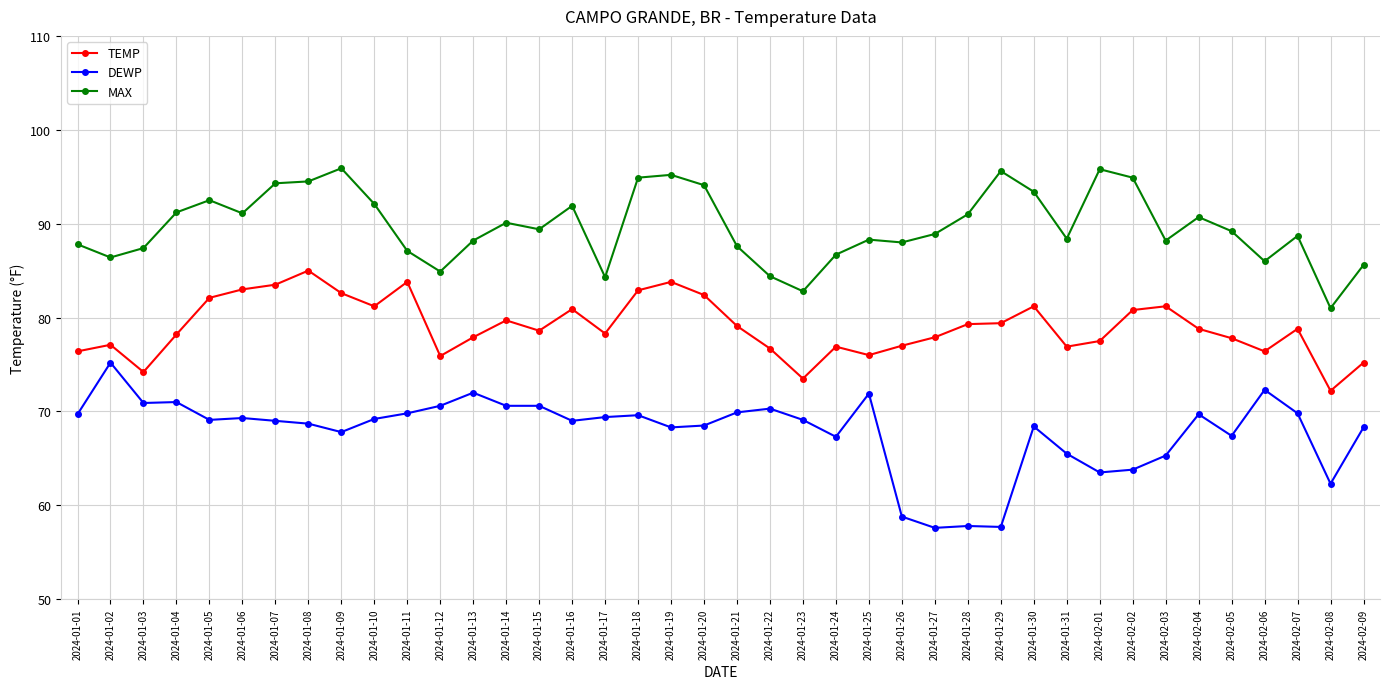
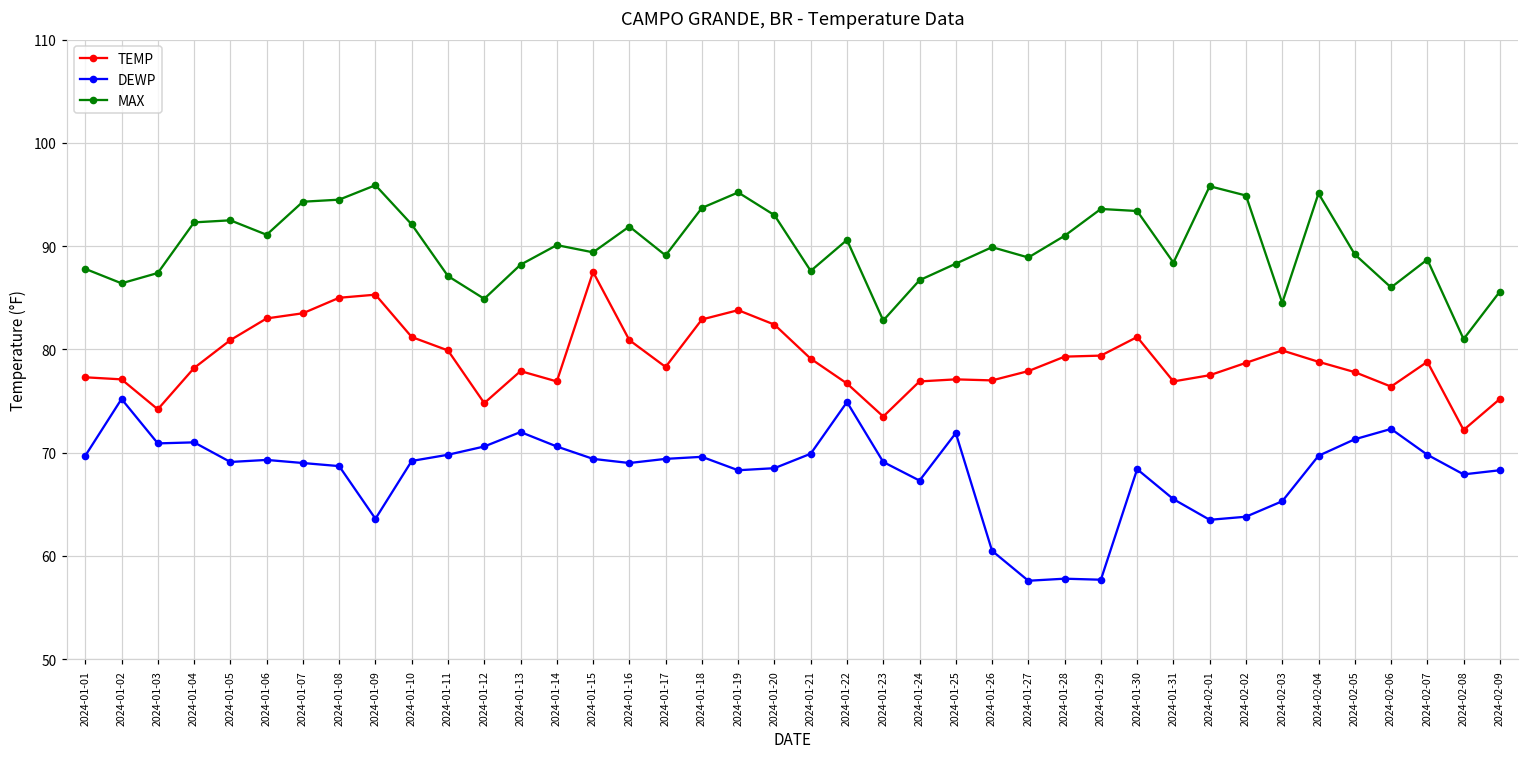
  {
    "TEMP": {
-     "2024-01-01": 76,
+     "2024-01-01": 77,
      "2024-01-02": 77,
      "2024-01-03": 74,
      "2024-01-04": 78,
-     "2024-01-05": 82,
+     "2024-01-05": 81,
      "2024-01-06": 83,
      "2024-01-07": 84,
      "2024-01-08": 85,
-     "2024-01-09": 83,
+     "2024-01-09": 85,
      "2024-01-10": 81,
-     "2024-01-11": 84,
-     "2024-01-12": 76,
+     "2024-01-11": 80,
+     "2024-01-12": 75,
      "2024-01-13": 78,
-     "2024-01-14": 80,
-     "2024-01-15": 79,
+     "2024-01-14": 77,
+     "2024-01-15": 88,
      "2024-01-16": 81,
      "2024-01-17": 78,
      "2024-01-18": 83,
      "2024-01-19": 84,
      "2024-01-20": 82,
      "2024-01-21": 79,
      "2024-01-22": 77,
      "2024-01-23": 74,
      "2024-01-24": 77,
-     "2024-01-25": 76,
+     "2024-01-25": 77,
      "2024-01-26": 77,
      "2024-01-27": 78,
      "2024-01-28": 79,
      "2024-01-29": 79,
      "2024-01-30": 81,
      "2024-01-31": 77,
      "2024-02-01": 78,
-     "2024-02-02": 81,
-     "2024-02-03": 81,
+     "2024-02-02": 79,
+     "2024-02-03": 80,
      "2024-02-04": 79,
      "2024-02-05": 78,
      "2024-02-06": 76,
      "2024-02-07": 79,
      "2024-02-08": 72,
      "2024-02-09": 75
    },
    "DEWP": {
      "2024-01-01": 70,
      "2024-01-02": 75,
      "2024-01-03": 71,
      "2024-01-04": 71,
      "2024-01-05": 69,
      "2024-01-06": 69,
      "2024-01-07": 69,
      "2024-01-08": 69,
-     "2024-01-09": 68,
+     "2024-01-09": 64,
      "2024-01-10": 69,
      "2024-01-11": 70,
      "2024-01-12": 71,
      "2024-01-13": 72,
      "2024-01-14": 71,
-     "2024-01-15": 71,
+     "2024-01-15": 69,
      "2024-01-16": 69,
      "2024-01-17": 69,
      "2024-01-18": 70,
      "2024-01-19": 68,
      "2024-01-20": 69,
      "2024-01-21": 70,
-     "2024-01-22": 70,
+     "2024-01-22": 75,
      "2024-01-23": 69,
      "2024-01-24": 67,
      "2024-01-25": 72,
-     "2024-01-26": 59,
+     "2024-01-26": 61,
      "2024-01-27": 58,
      "2024-01-28": 58,
      "2024-01-29": 58,
      "2024-01-30": 68,
      "2024-01-31": 66,
      "2024-02-01": 64,
      "2024-02-02": 64,
      "2024-02-03": 65,
      "2024-02-04": 70,
-     "2024-02-05": 67,
+     "2024-02-05": 71,
      "2024-02-06": 72,
      "2024-02-07": 70,
-     "2024-02-08": 62,
+     "2024-02-08": 68,
      "2024-02-09": 68
    },
    "MAX": {
      "2024-01-01": 88,
      "2024-01-02": 86,
      "2024-01-03": 87,
-     "2024-01-04": 91,
+     "2024-01-04": 92,
      "2024-01-05": 93,
      "2024-01-06": 91,
      "2024-01-07": 94,
      "2024-01-08": 95,
      "2024-01-09": 96,
      "2024-01-10": 92,
      "2024-01-11": 87,
      "2024-01-12": 85,
      "2024-01-13": 88,
      "2024-01-14": 90,
      "2024-01-15": 89,
      "2024-01-16": 92,
-     "2024-01-17": 84,
-     "2024-01-18": 95,
+     "2024-01-17": 89,
+     "2024-01-18": 94,
      "2024-01-19": 95,
-     "2024-01-20": 94,
+     "2024-01-20": 93,
      "2024-01-21": 88,
-     "2024-01-22": 84,
+     "2024-01-22": 91,
      "2024-01-23": 83,
      "2024-01-24": 87,
      "2024-01-25": 88,
-     "2024-01-26": 88,
+     "2024-01-26": 90,
      "2024-01-27": 89,
      "2024-01-28": 91,
-     "2024-01-29": 96,
+     "2024-01-29": 94,
      "2024-01-30": 93,
      "2024-01-31": 88,
      "2024-02-01": 96,
      "2024-02-02": 95,
-     "2024-02-03": 88,
-     "2024-02-04": 91,
+     "2024-02-03": 85,
+     "2024-02-04": 95,
      "2024-02-05": 89,
      "2024-02-06": 86,
      "2024-02-07": 89,
      "2024-02-08": 81,
      "2024-02-09": 86
    }
  }
